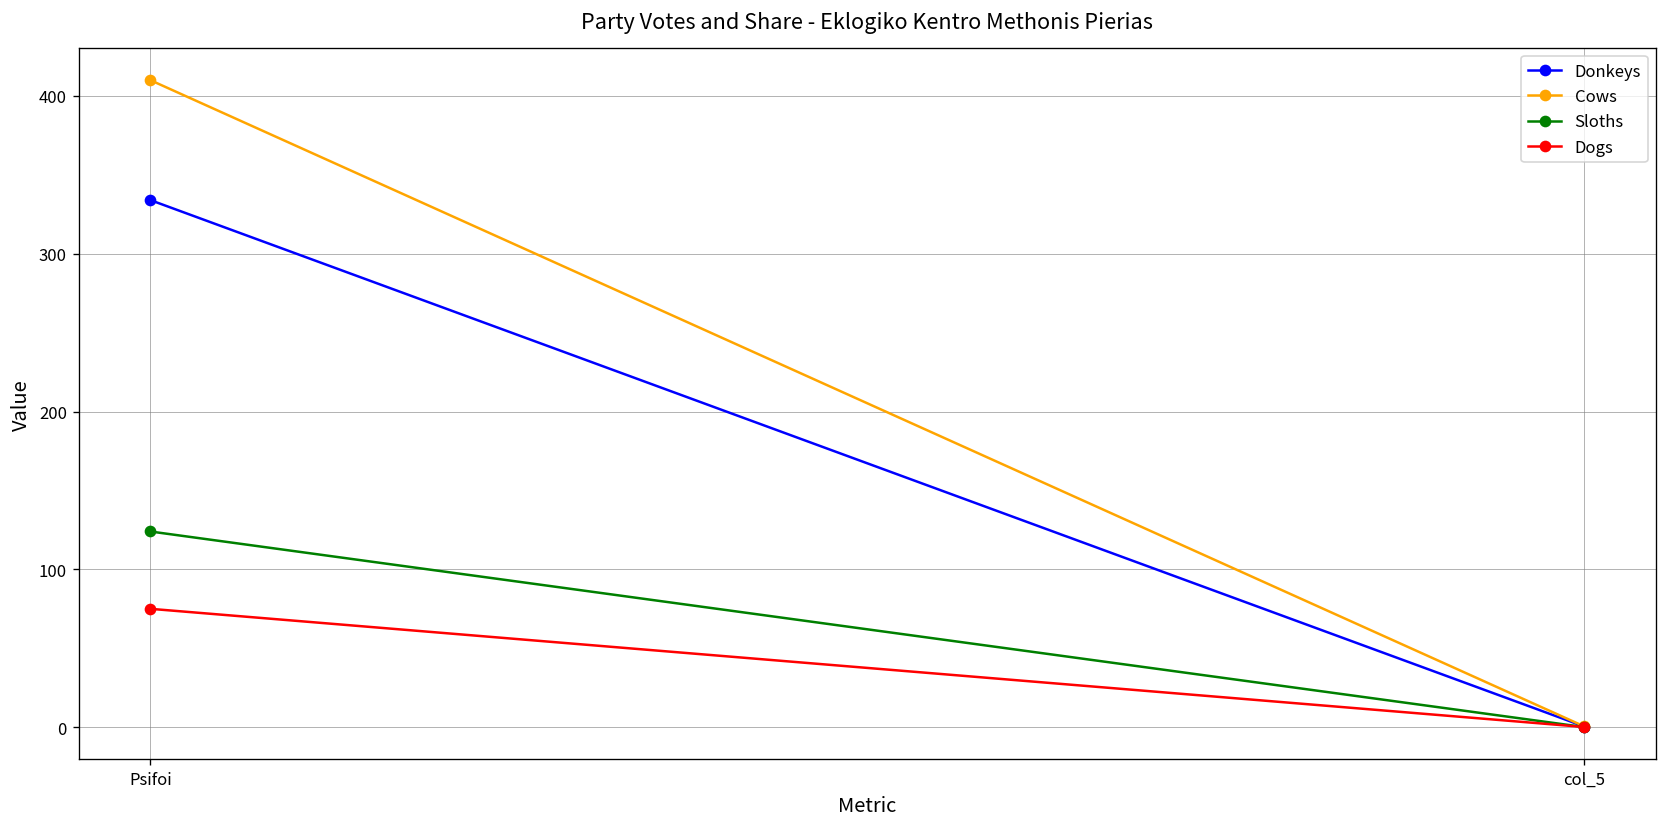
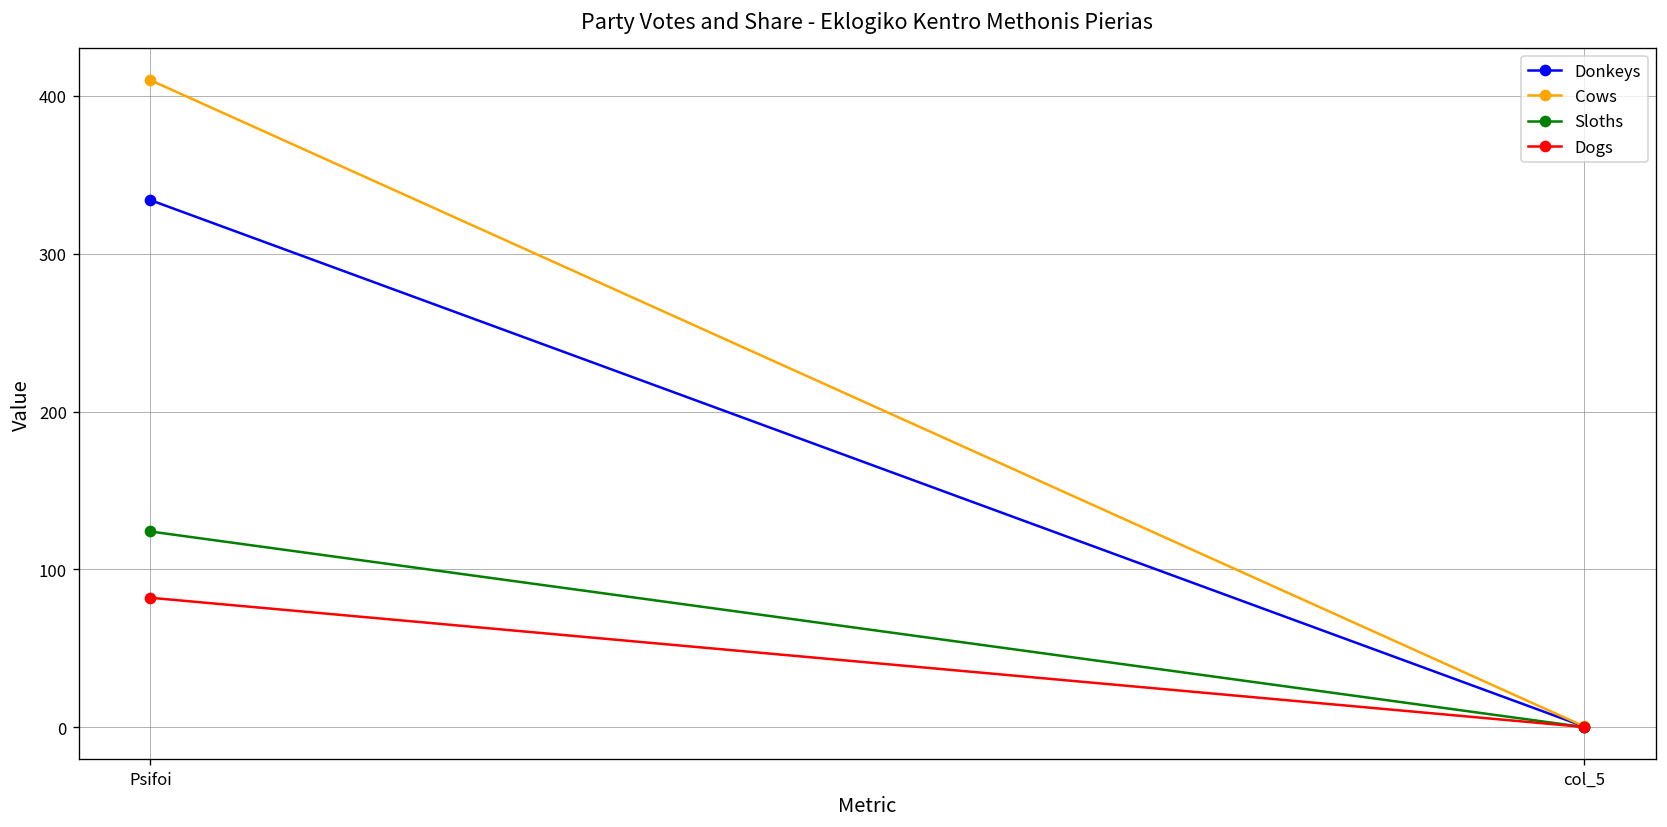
  {
    "Donkeys": {
      "Psifoi": 334
    },
    "Cows": {
      "Psifoi": 410
    },
    "Sloths": {
      "Psifoi": 124
    },
    "Dogs": {
-     "Psifoi": 75
+     "Psifoi": 82
    }
  }
